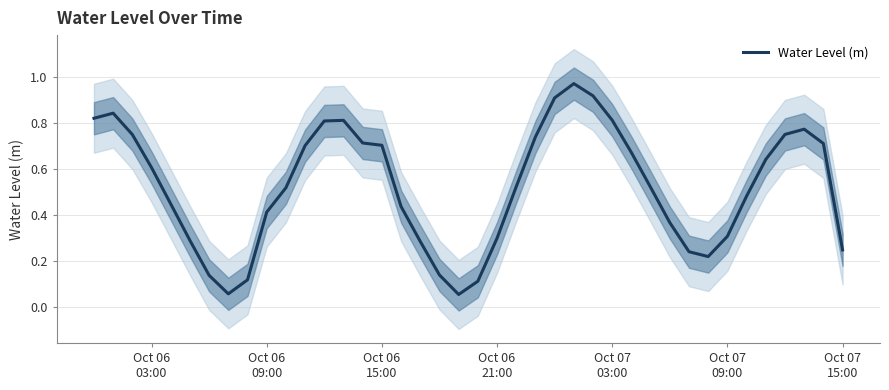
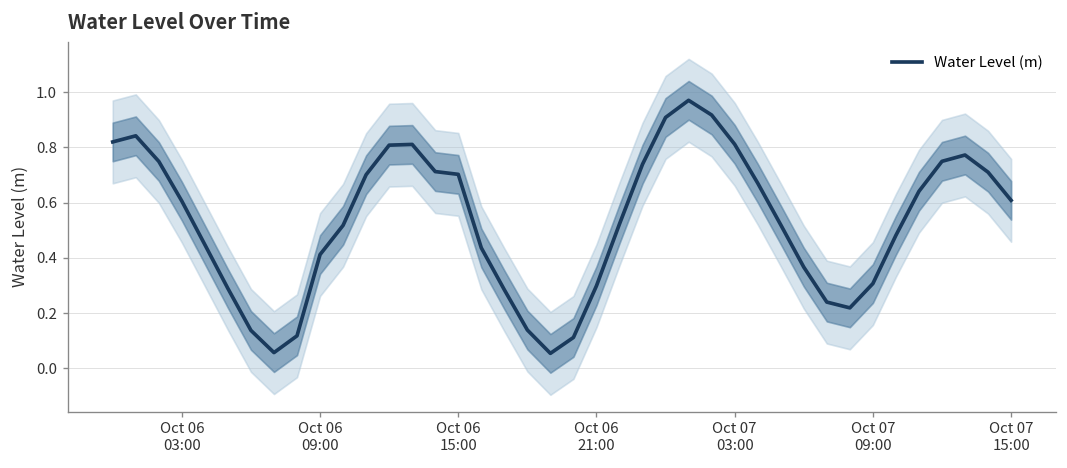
  {
    "Water Level (m)": {
      "Oct 06 03:00": 0.61,
      "Oct 06 09:00": 0.41,
      "Oct 06 15:00": 0.70,
      "Oct 06 21:00": 0.30,
      "Oct 07 03:00": 0.81,
      "Oct 07 09:00": 0.31,
-     "Oct 07 15:00": 0.25
+     "Oct 07 15:00": 0.61
    }
  }
